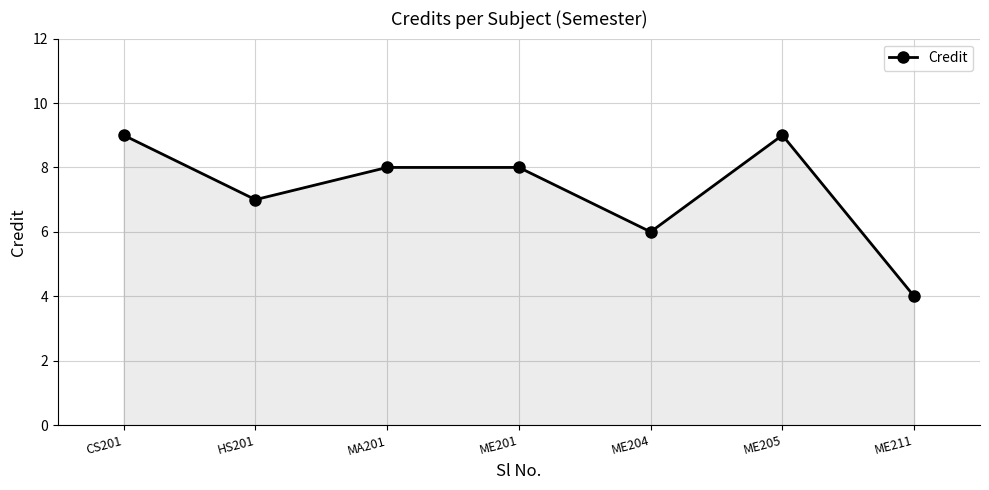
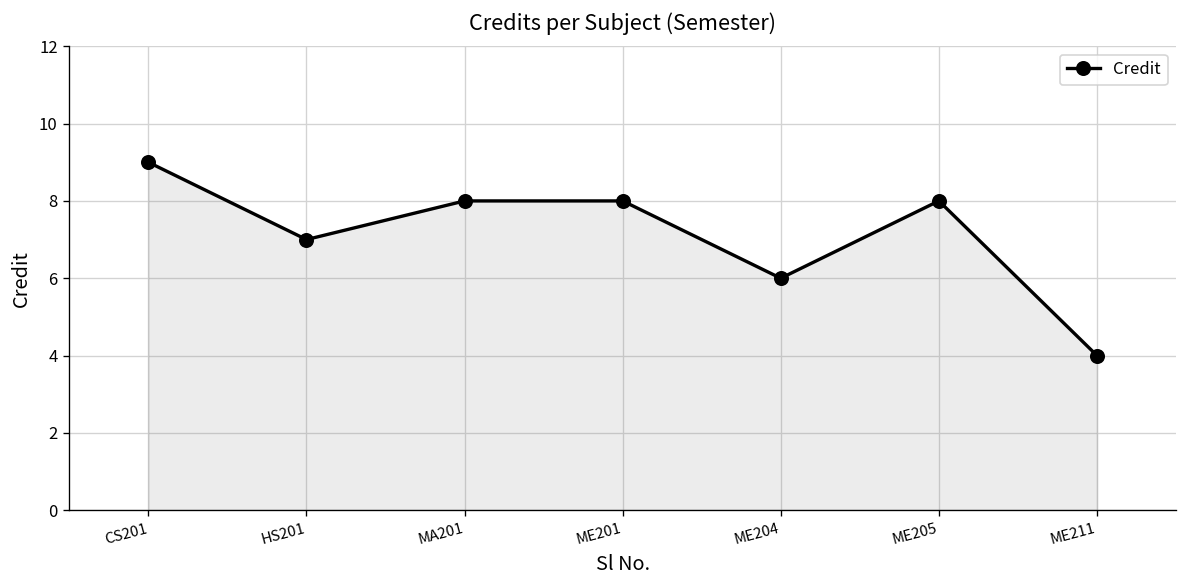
  {
    "CS201": 9,
    "HS201": 7,
    "MA201": 8,
    "ME201": 8,
    "ME204": 6,
-   "ME205": 9,
+   "ME205": 8,
    "ME211": 4
  }
